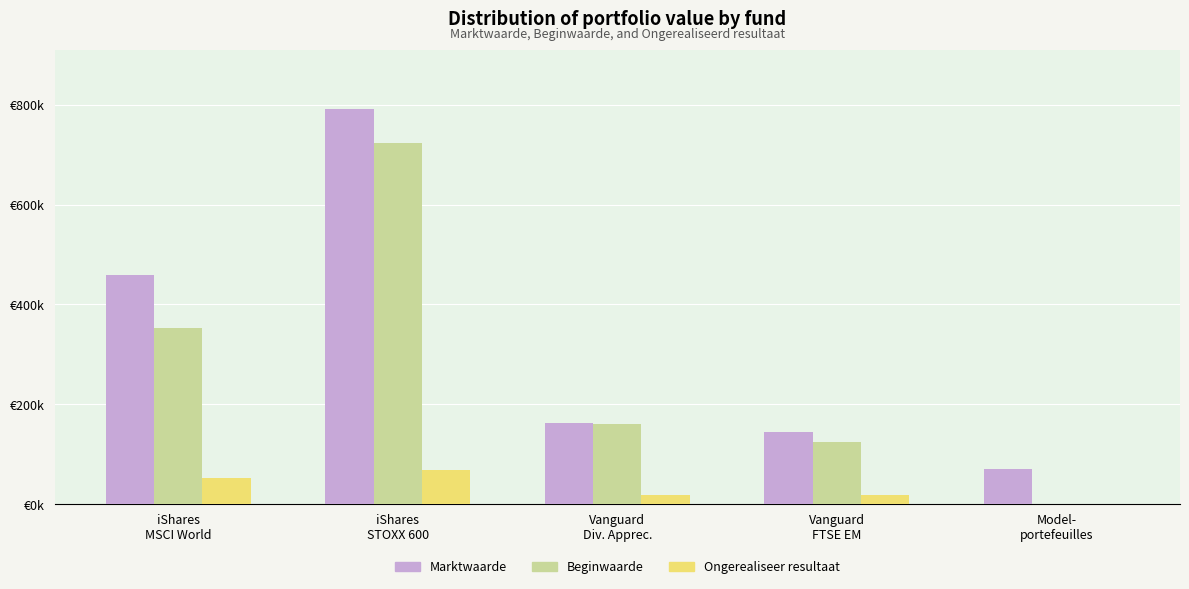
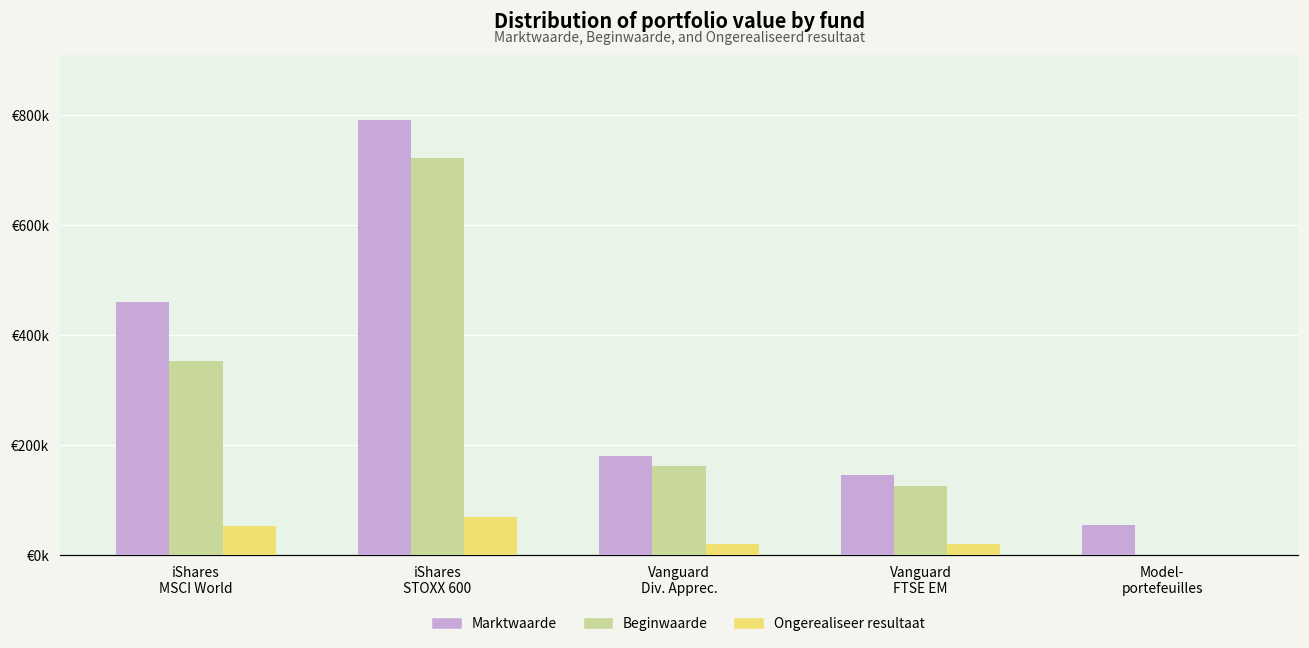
  {
    "Marktwaarde": {
      "iShares MSCI World": "€460000",
      "iShares STOXX 600": "€790000",
-     "Vanguard Div. Apprec.": "€160000",
+     "Vanguard Div. Apprec.": "€180000",
      "Vanguard FTSE EM": "€140000",
-     "Model- portefeuilles": "€70000"
+     "Model- portefeuilles": "€50000"
    }
  }
